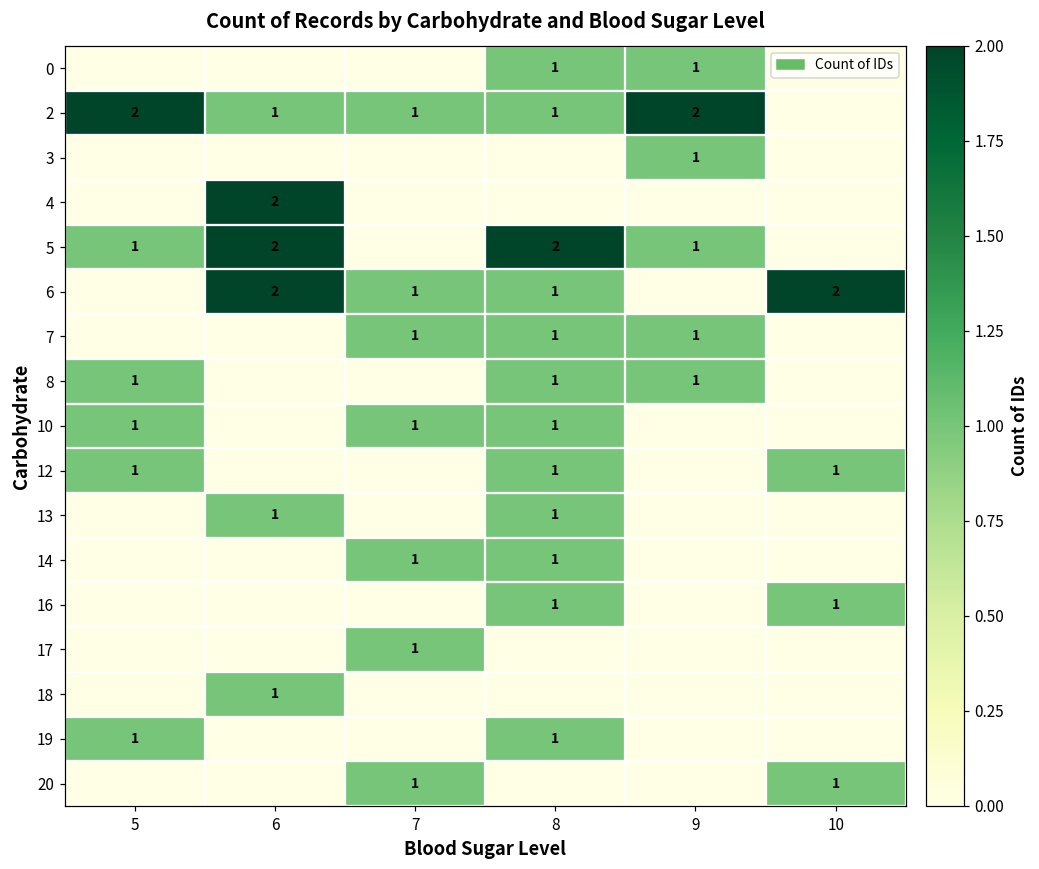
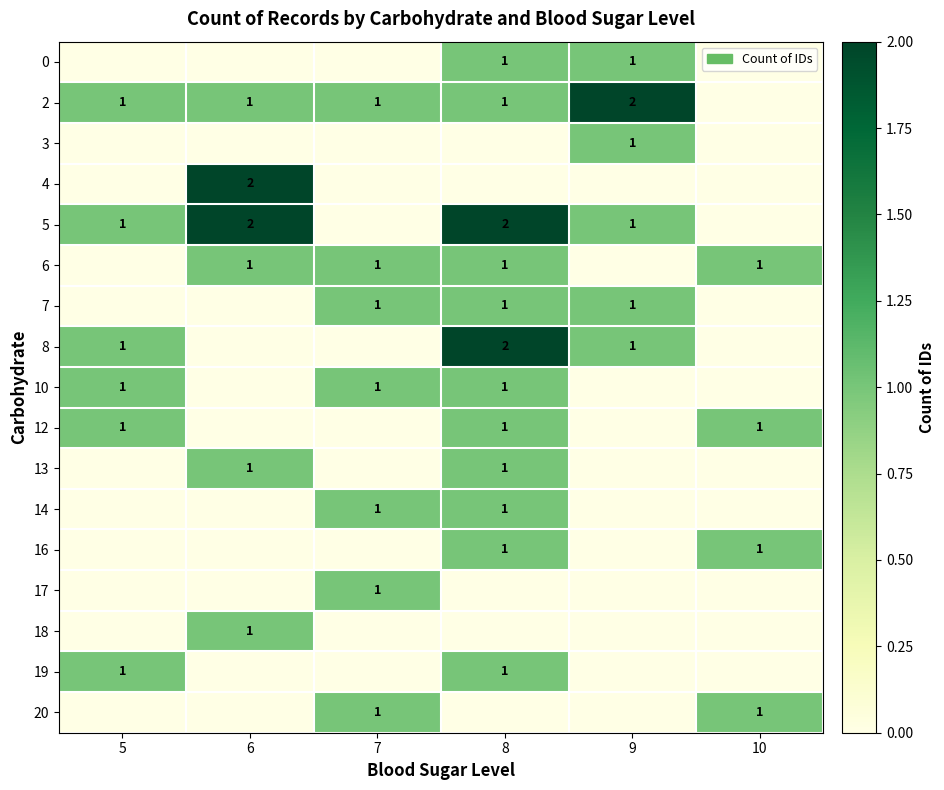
  {
    "0": {
      "8": 1,
      "9": 1
    },
    "2": {
-     "5": 2,
+     "5": 1,
      "6": 1,
      "7": 1,
      "8": 1,
      "9": 2
    },
    "3": {
      "9": 1
    },
    "4": {
      "6": 2
    },
    "5": {
      "5": 1,
      "6": 2,
      "8": 2,
      "9": 1
    },
    "6": {
-     "6": 2,
+     "6": 1,
      "7": 1,
      "8": 1,
-     "10": 2
+     "10": 1
    },
    "7": {
      "7": 1,
      "8": 1,
      "9": 1
    },
    "8": {
      "5": 1,
-     "8": 1,
+     "8": 2,
      "9": 1
    },
    "10": {
      "5": 1,
      "7": 1,
      "8": 1
    },
    "12": {
      "5": 1,
      "8": 1,
      "10": 1
    },
    "13": {
      "6": 1,
      "8": 1
    },
    "14": {
      "7": 1,
      "8": 1
    },
    "16": {
      "8": 1,
      "10": 1
    },
    "17": {
      "7": 1
    },
    "18": {
      "6": 1
    },
    "19": {
      "5": 1,
      "8": 1
    },
    "20": {
      "7": 1,
      "10": 1
    }
  }
